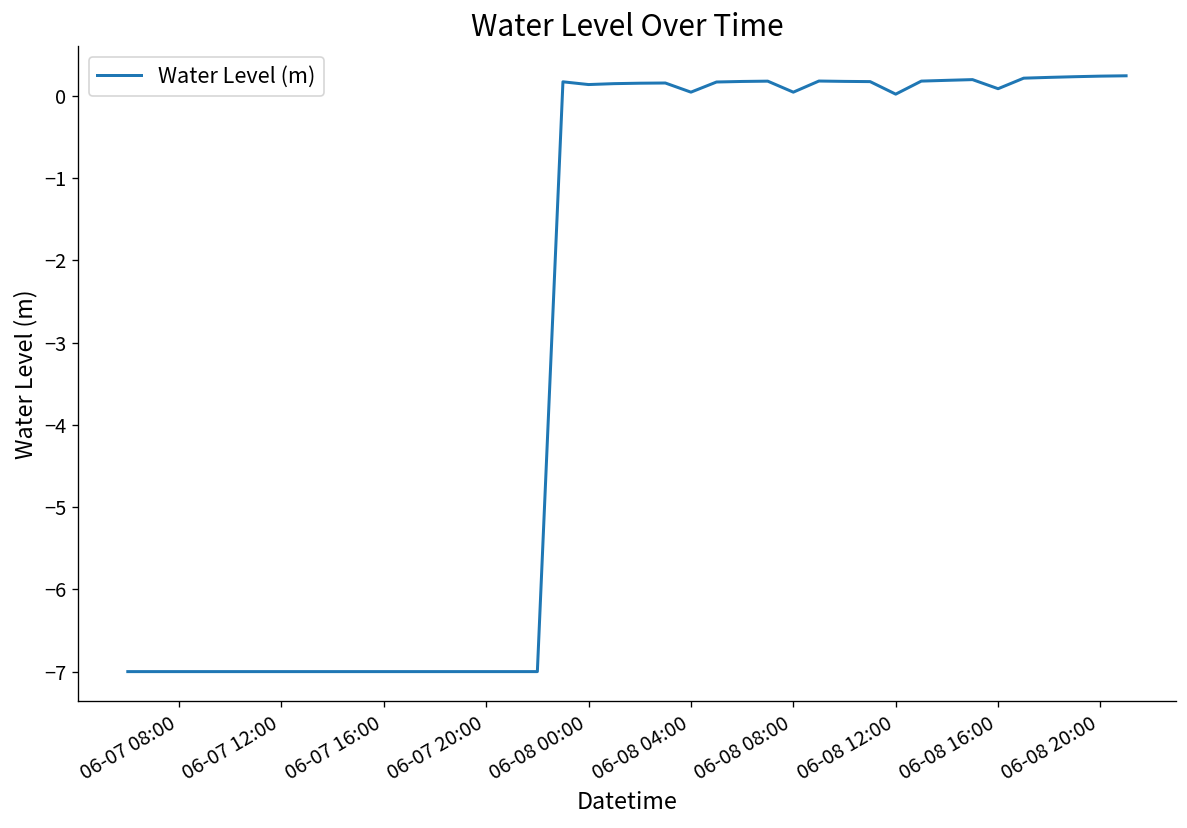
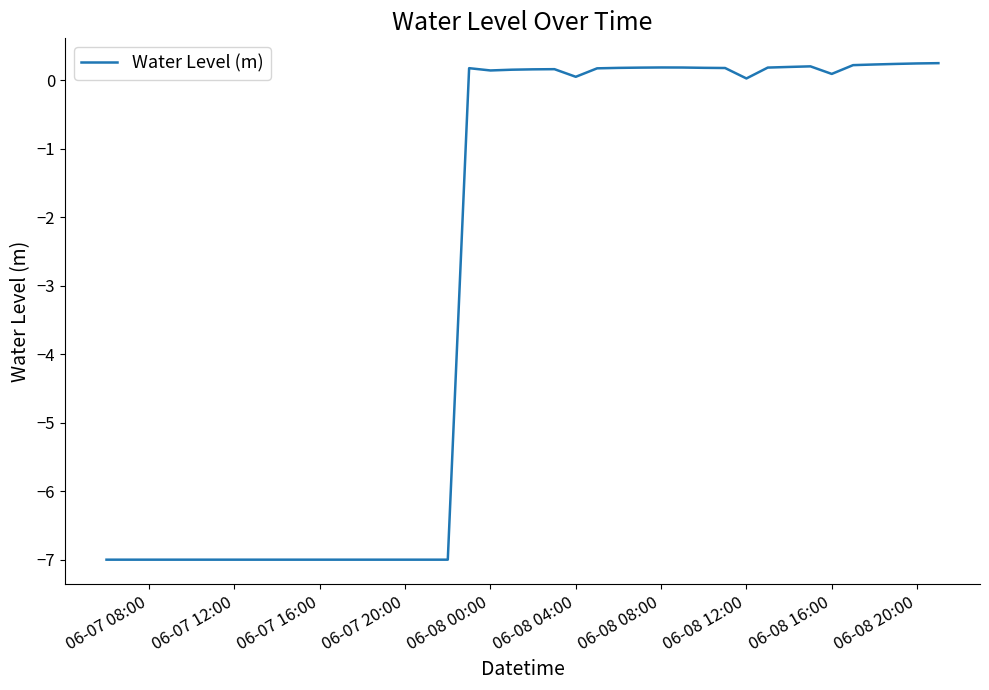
  {
    "06-07 08:00": -7.0,
    "06-07 12:00": -7.0,
    "06-07 16:00": -7.0,
    "06-07 20:00": -7.0,
    "06-08 00:00": 0.1,
    "06-08 04:00": 0.0,
-   "06-08 08:00": 0.0,
+   "06-08 08:00": 0.2,
    "06-08 12:00": 0.0,
    "06-08 16:00": 0.1,
    "06-08 20:00": 0.2
  }
